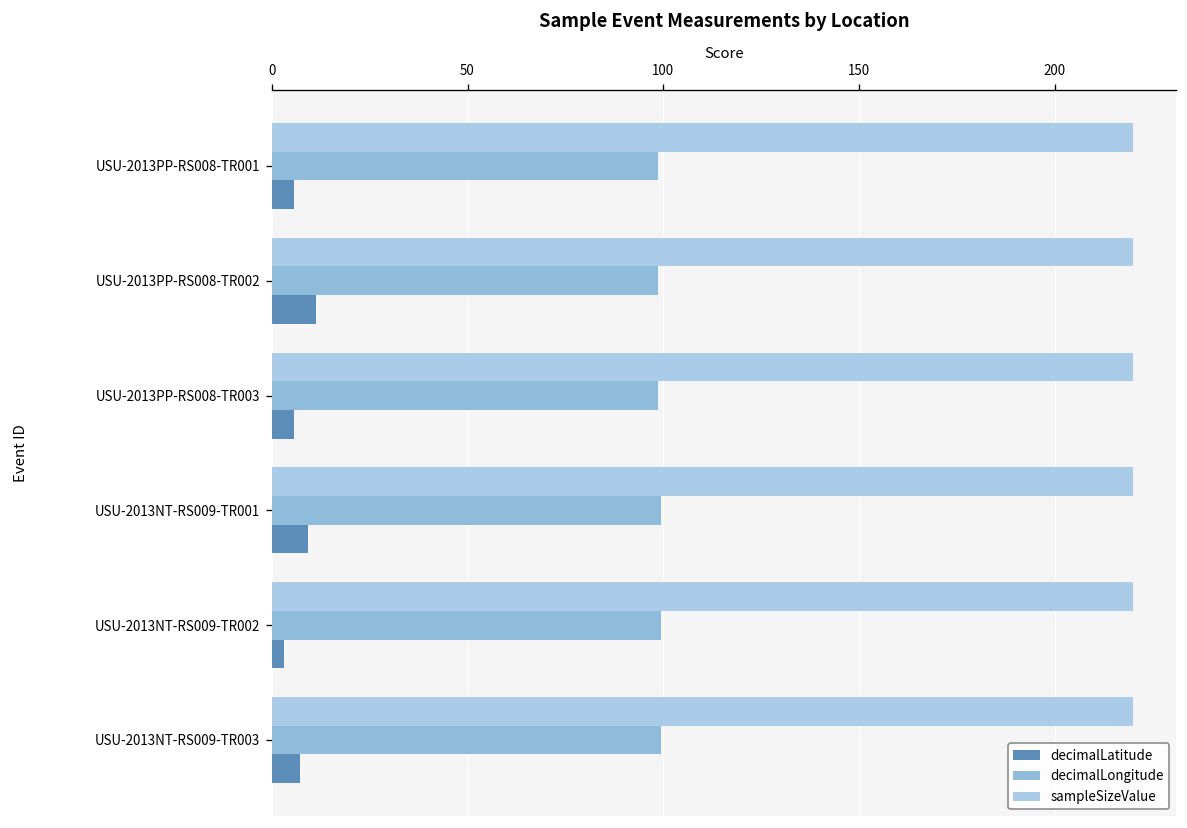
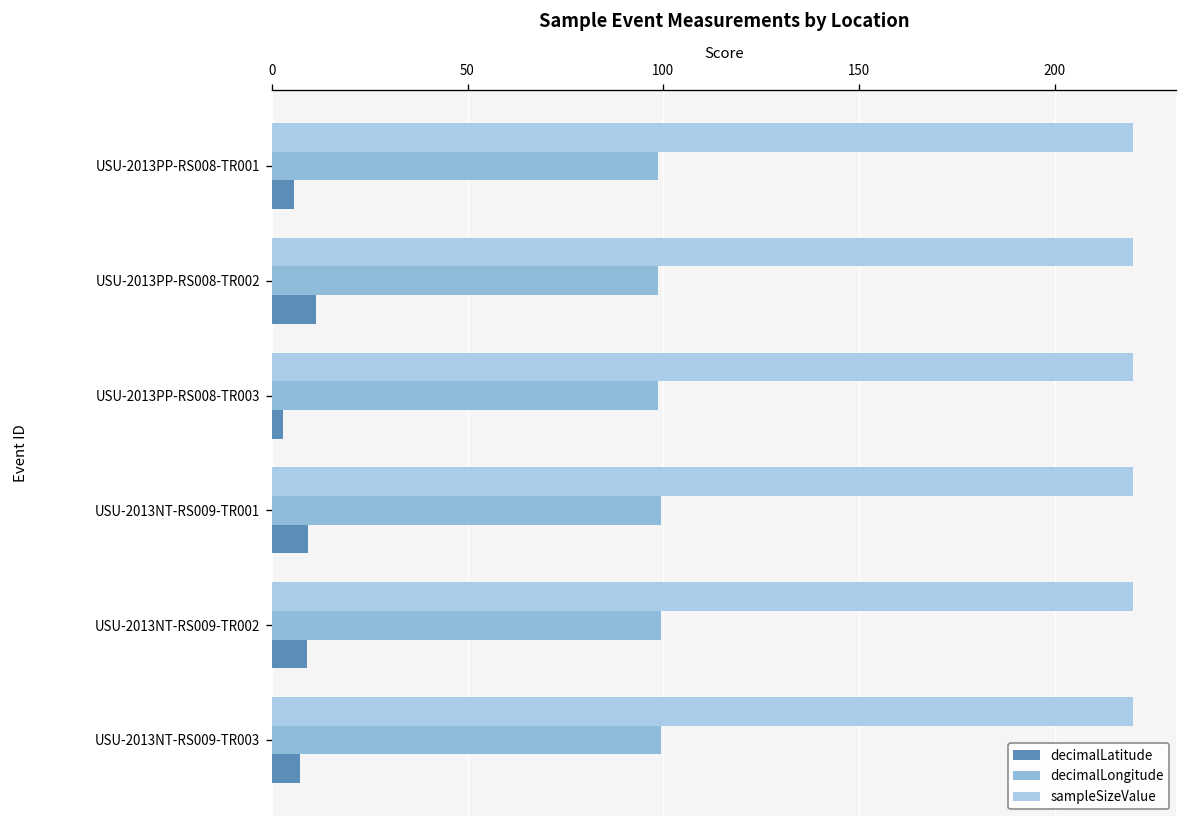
  {
    "decimalLatitude": {
      "USU-2013PP-RS008-TR001": 6,
      "USU-2013PP-RS008-TR002": 11,
-     "USU-2013PP-RS008-TR003": 6,
+     "USU-2013PP-RS008-TR003": 3,
      "USU-2013NT-RS009-TR001": 9,
-     "USU-2013NT-RS009-TR002": 3,
+     "USU-2013NT-RS009-TR002": 9,
      "USU-2013NT-RS009-TR003": 7
    }
  }
